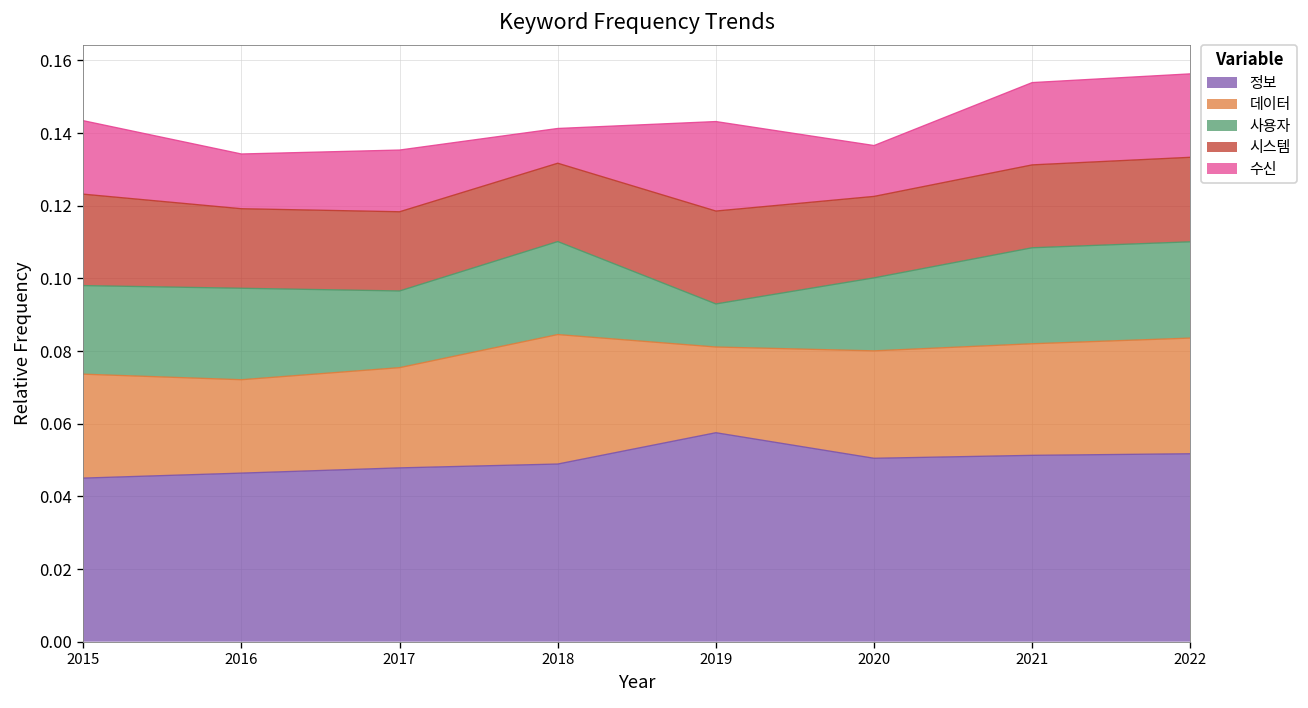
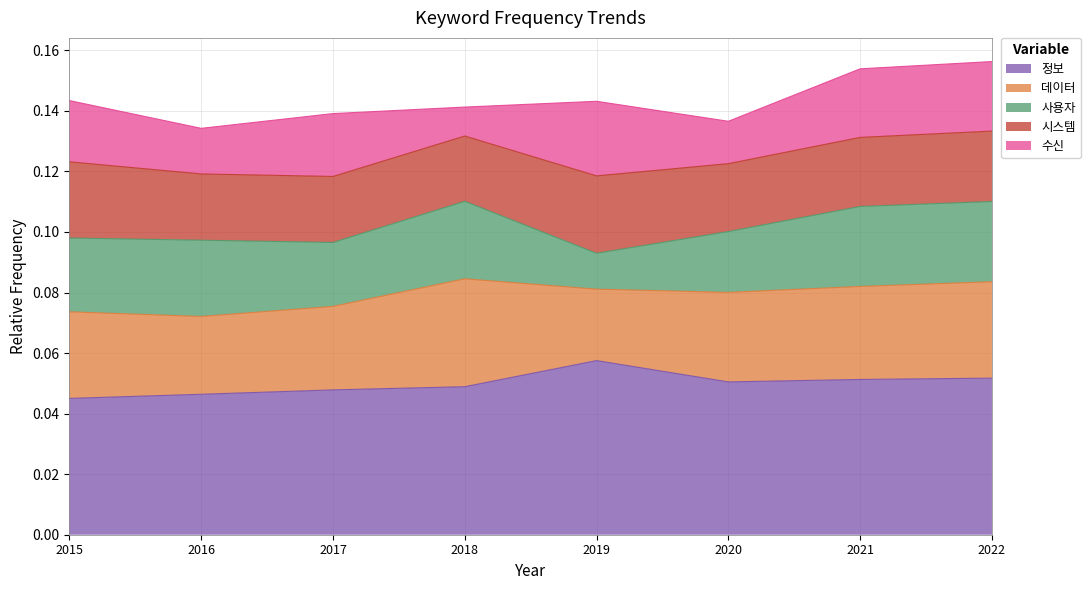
  {
    "정보": {
      "2015": 0.045,
      "2016": 0.046,
      "2017": 0.048,
      "2018": 0.049,
      "2019": 0.058,
      "2020": 0.050,
      "2021": 0.051,
      "2022": 0.052
    },
    "데이터": {
      "2015": 0.029,
      "2016": 0.026,
      "2017": 0.028,
      "2018": 0.036,
      "2019": 0.024,
      "2020": 0.030,
      "2021": 0.031,
      "2022": 0.032
    },
    "사용자": {
      "2015": 0.024,
      "2016": 0.025,
      "2017": 0.021,
      "2018": 0.026,
      "2019": 0.012,
      "2020": 0.020,
      "2021": 0.026,
      "2022": 0.026
    },
    "시스템": {
      "2015": 0.025,
      "2016": 0.022,
      "2017": 0.022,
      "2018": 0.022,
      "2019": 0.026,
      "2020": 0.022,
      "2021": 0.023,
      "2022": 0.023
    },
    "수신": {
      "2015": 0.020,
      "2016": 0.015,
-     "2017": 0.017,
+     "2017": 0.021,
      "2018": 0.010,
      "2019": 0.025,
      "2020": 0.014,
      "2021": 0.023,
      "2022": 0.023
    }
  }
